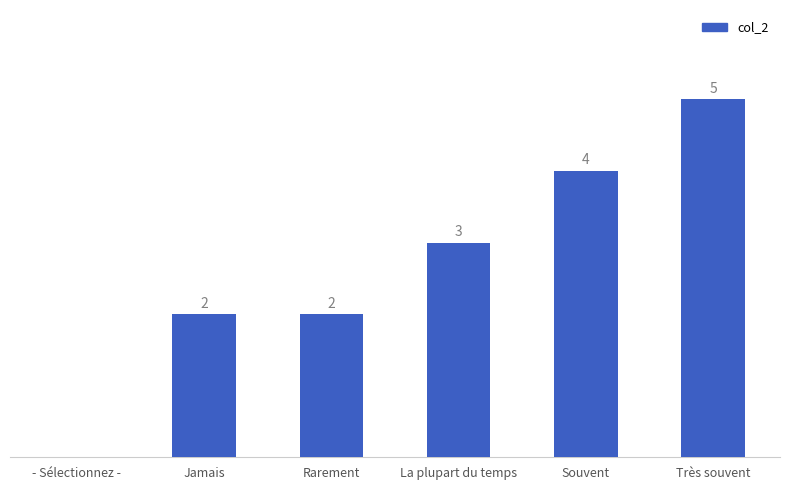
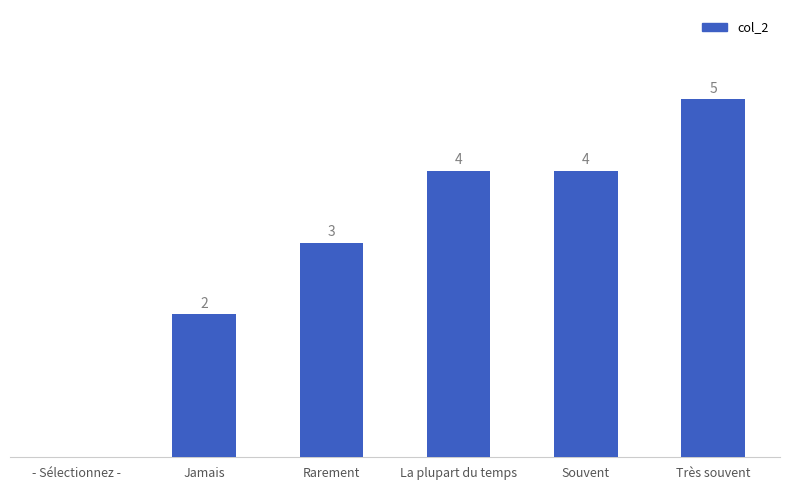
  {
    "Jamais": 2,
-   "Rarement": 2,
-   "La plupart du temps": 3,
+   "Rarement": 3,
+   "La plupart du temps": 4,
    "Souvent": 4,
    "Très souvent": 5
  }
